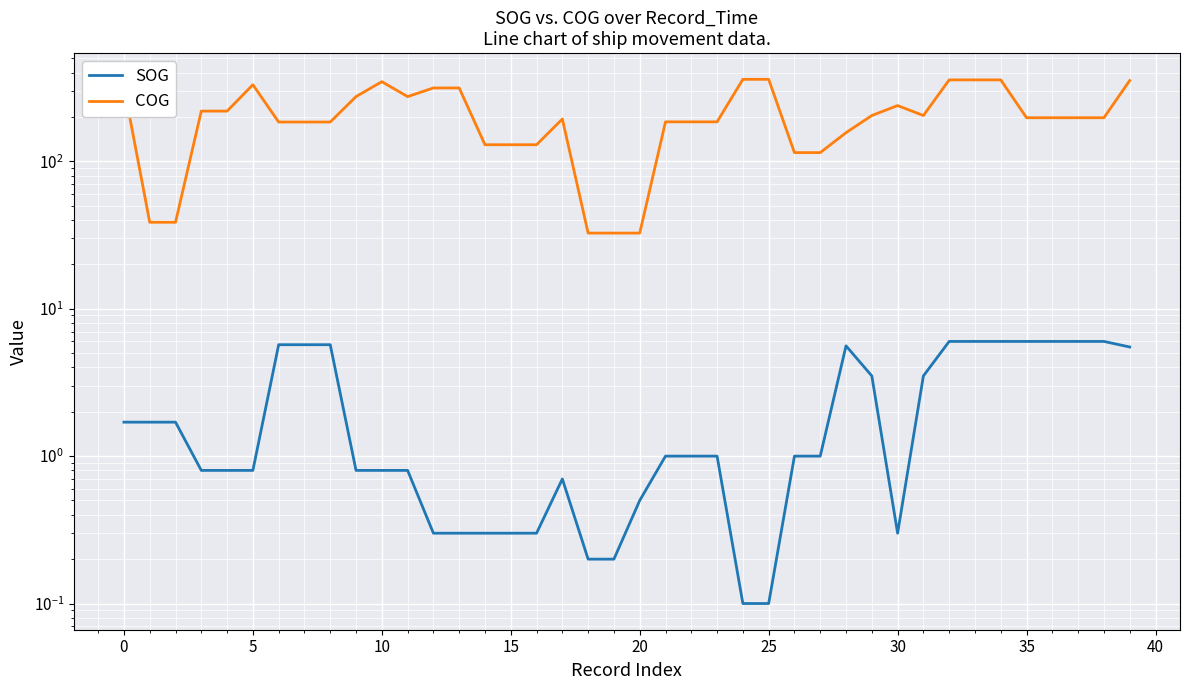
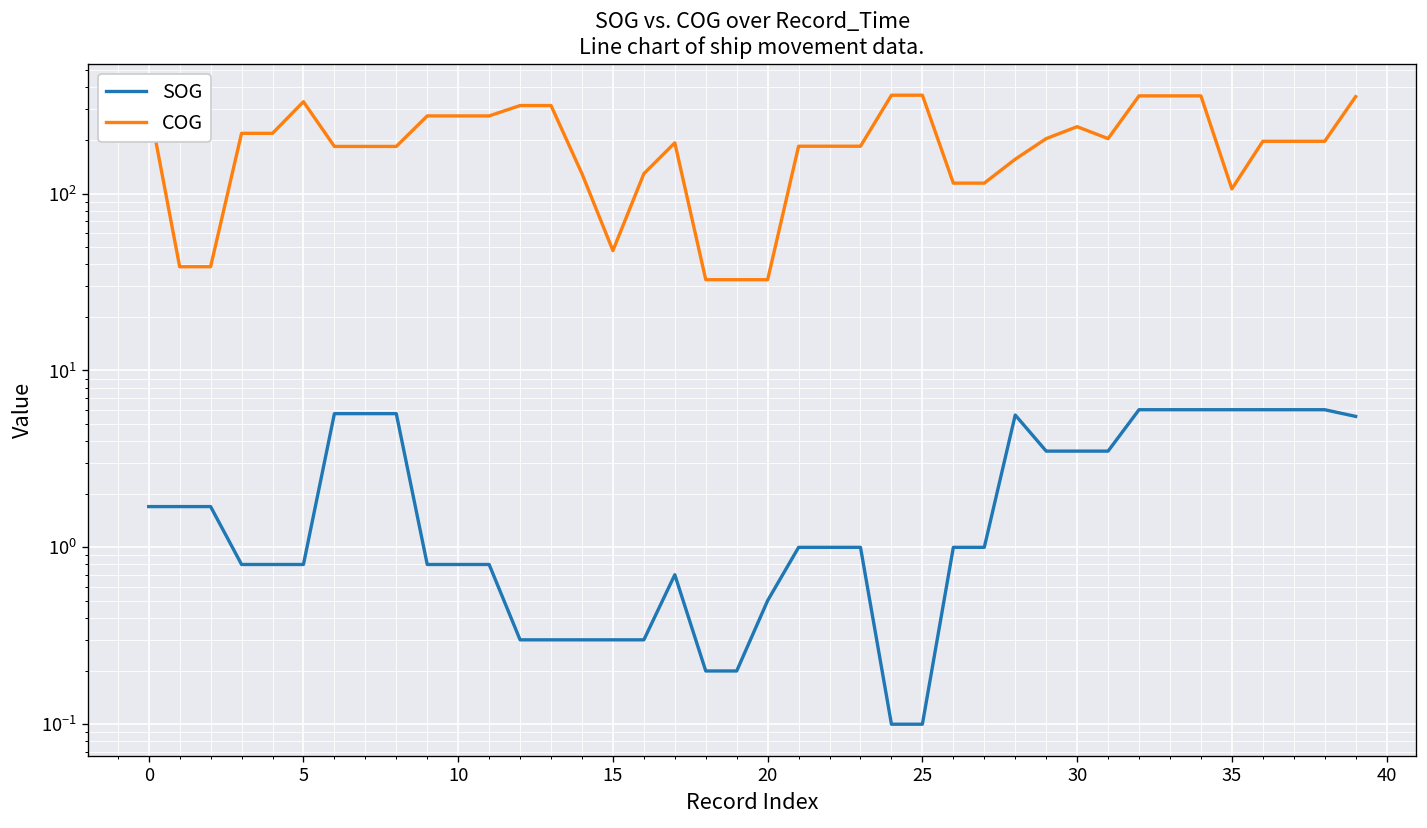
  {
    "SOG": {
      "0": 1.7,
      "5": 0.8,
      "10": 0.8,
      "15": 0.3,
      "20": 0.5,
      "25": 0.1,
-     "30": 0.3,
+     "30": 3.5,
      "35": 6.0
    },
    "COG": {
      "5": 330,
-     "10": 350,
-     "15": 130,
+     "10": 270,
+     "15": 48,
      "20": 33,
      "25": 360,
      "30": 240,
-     "35": 200
+     "35": 110
    }
  }
